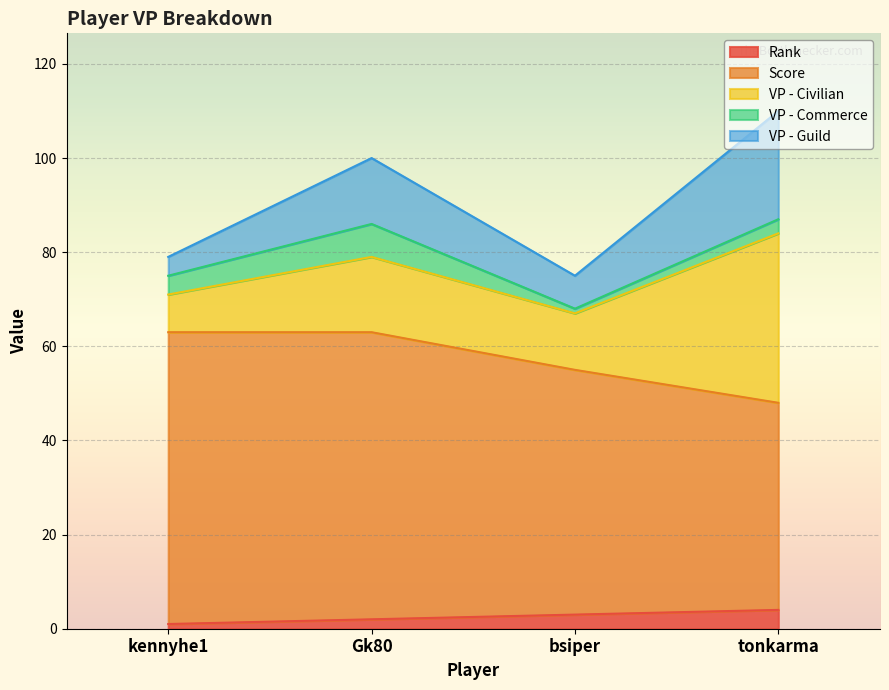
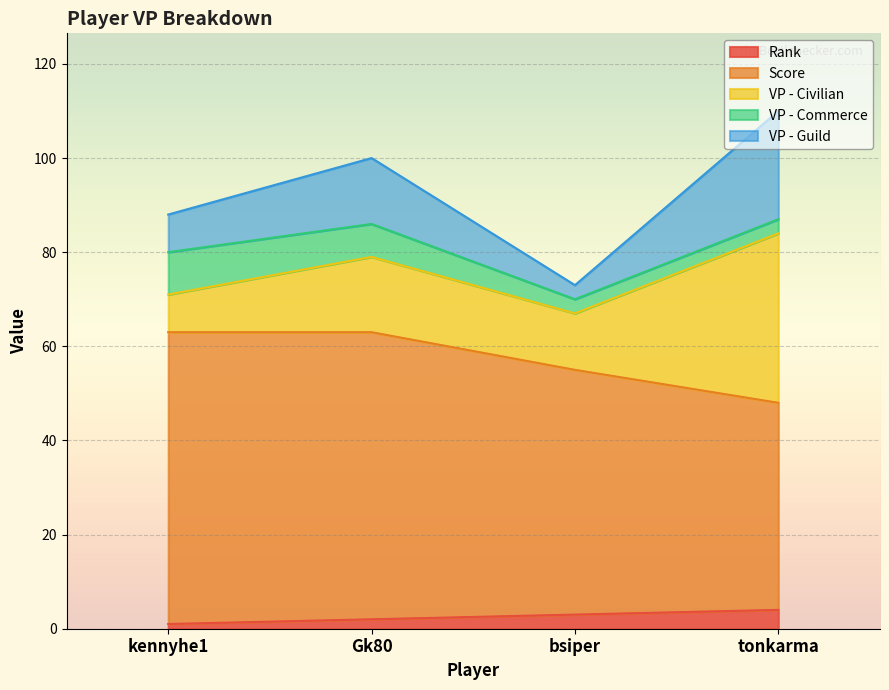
  {
    "VP - Civilian": {
      "kennyhe1": 8,
      "Gk80": 16,
      "bsiper": 12,
      "tonkarma": 36
    },
    "VP - Commerce": {
-     "kennyhe1": 4,
+     "kennyhe1": 9,
      "Gk80": 7,
-     "bsiper": 1,
+     "bsiper": 3,
      "tonkarma": 3
    },
    "VP - Guild": {
-     "kennyhe1": 4,
+     "kennyhe1": 8,
      "Gk80": 14,
-     "bsiper": 7
+     "bsiper": 3
    }
  }
